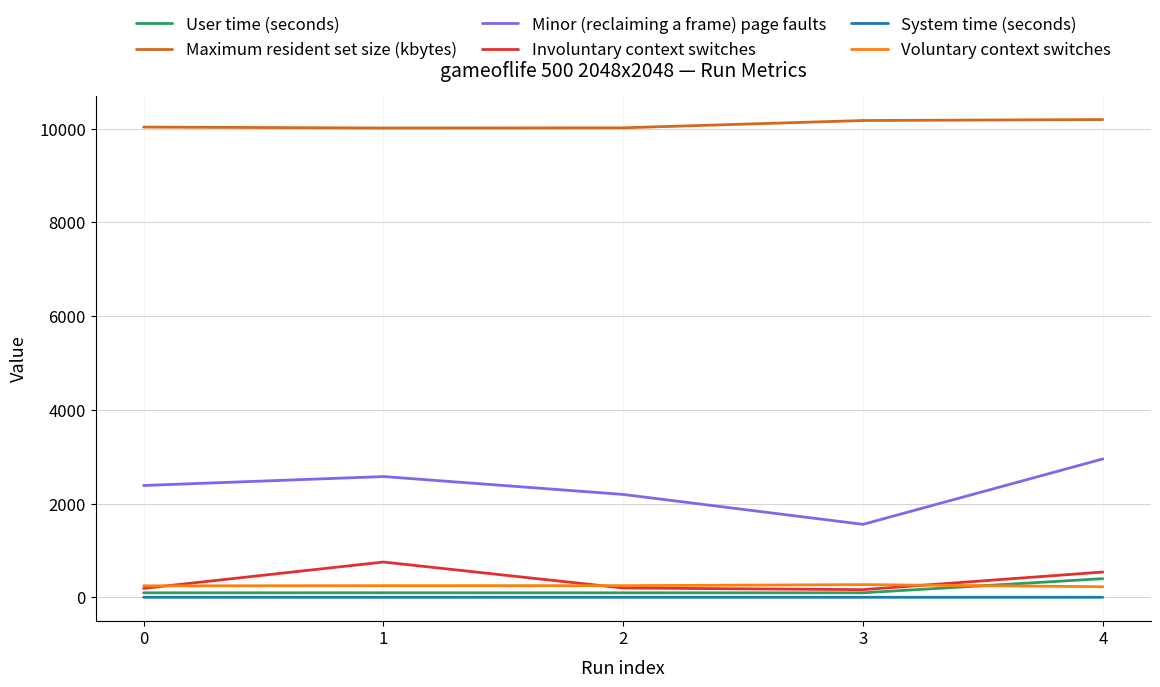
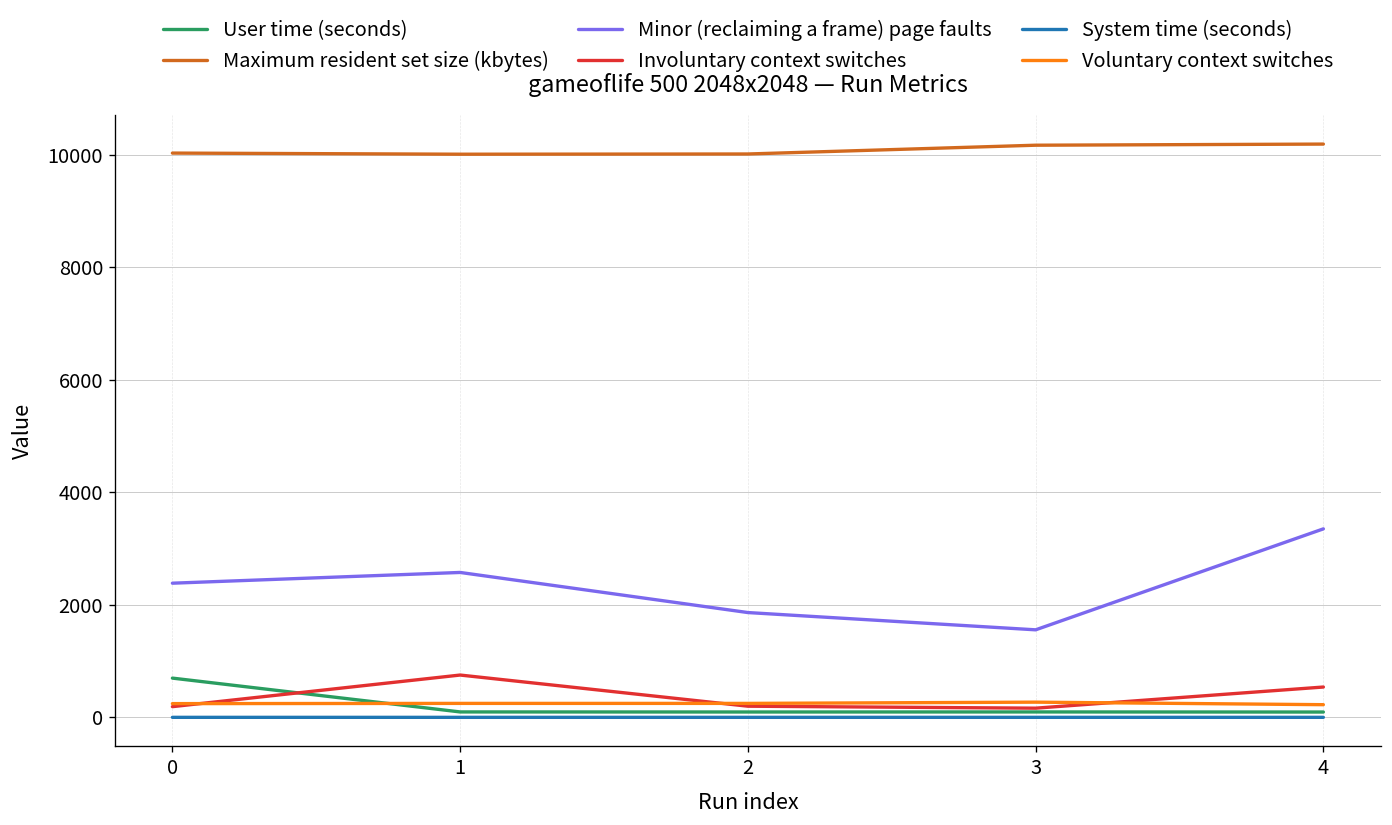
  {
    "User time (seconds)": {
-     "0": 100,
+     "0": 700,
      "1": 100,
      "2": 100,
      "3": 100,
-     "4": 400
+     "4": 100
    },
    "Minor (reclaiming a frame) page faults": {
      "0": 2400,
      "1": 2600,
-     "2": 2200,
+     "2": 1900,
      "3": 1600,
-     "4": 3000
+     "4": 3400
    },
    "Involuntary context switches": {
      "1": 800,
      "3": 200,
      "4": 500
    },
    "System time (seconds)": {
      "0": 0,
      "1": 0,
      "2": 0,
      "3": 0,
      "4": 0
    }
  }
